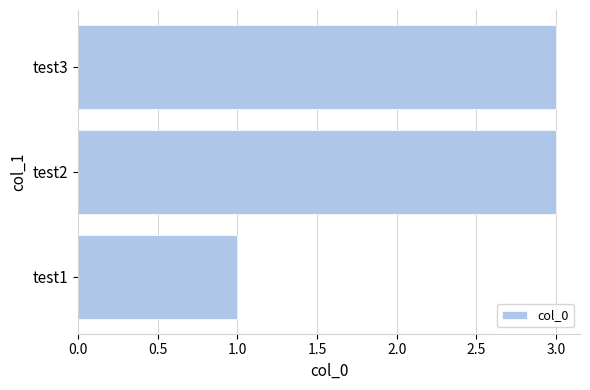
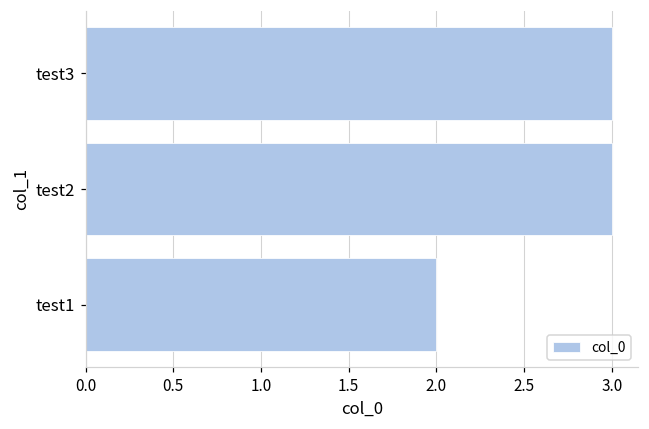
  {
    "test3": 3,
    "test2": 3,
-   "test1": 1
+   "test1": 2
  }
